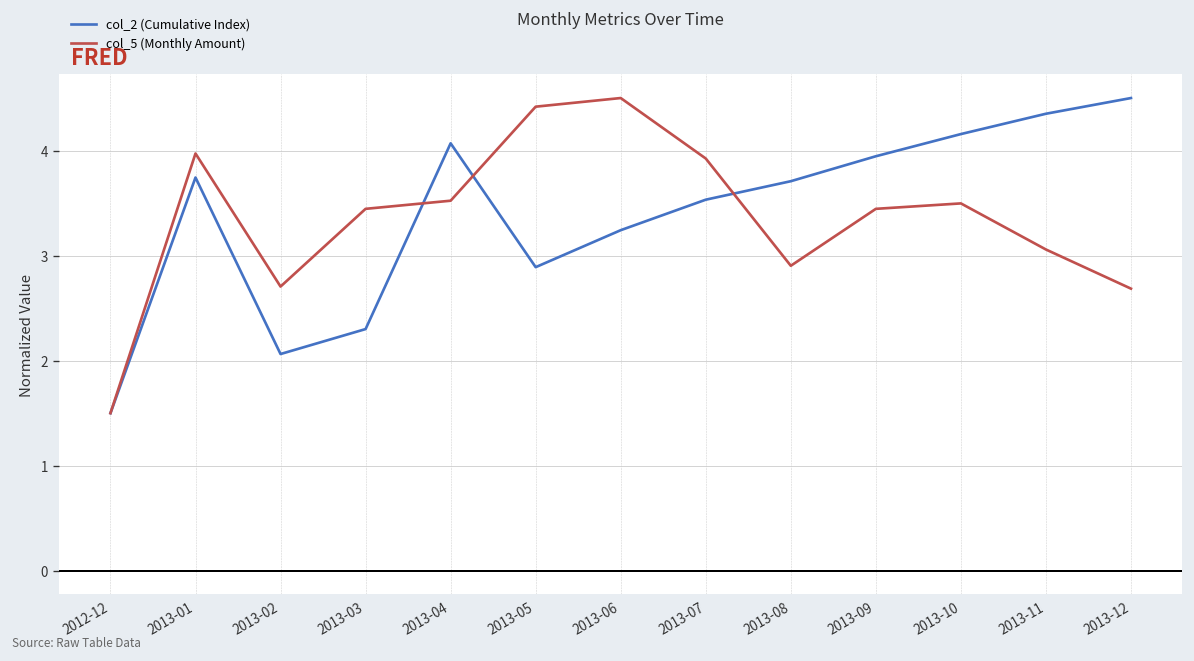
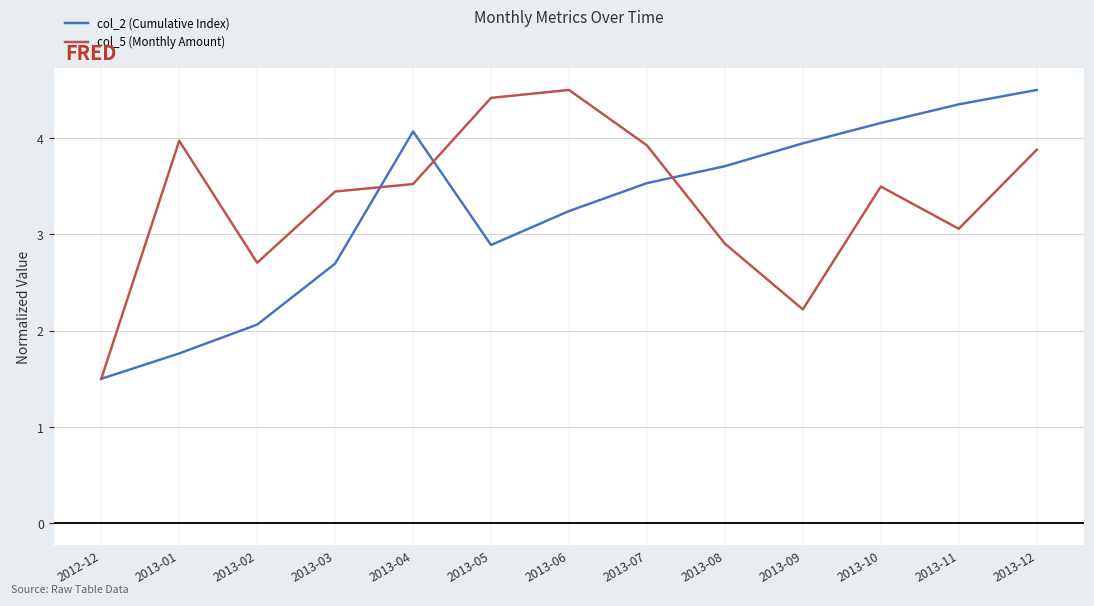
  {
    "col_2 (Cumulative Index)": {
-     "2013-01": 3.7,
+     "2013-01": 1.8,
      "2013-02": 2.1,
-     "2013-03": 2.3,
+     "2013-03": 2.7,
      "2013-04": 4.1,
      "2013-05": 2.9,
      "2013-06": 3.2,
      "2013-07": 3.5,
      "2013-08": 3.7,
      "2013-09": 3.9,
      "2013-10": 4.2,
      "2013-11": 4.4,
      "2013-12": 4.5
    },
    "col_5 (Monthly Amount)": {
      "2013-01": 4.0,
      "2013-02": 2.7,
      "2013-03": 3.4,
      "2013-04": 3.5,
      "2013-05": 4.4,
      "2013-06": 4.5,
      "2013-07": 3.9,
      "2013-08": 2.9,
-     "2013-09": 3.4,
+     "2013-09": 2.2,
      "2013-10": 3.5,
      "2013-11": 3.1,
-     "2013-12": 2.7
+     "2013-12": 3.9
    }
  }
